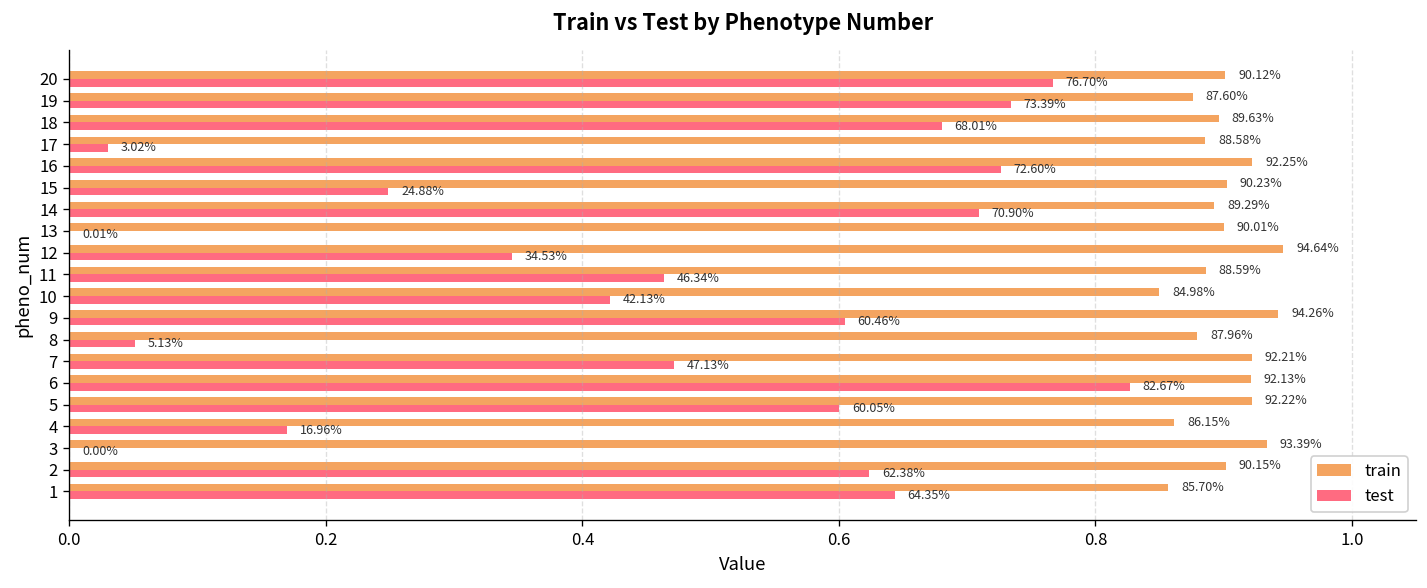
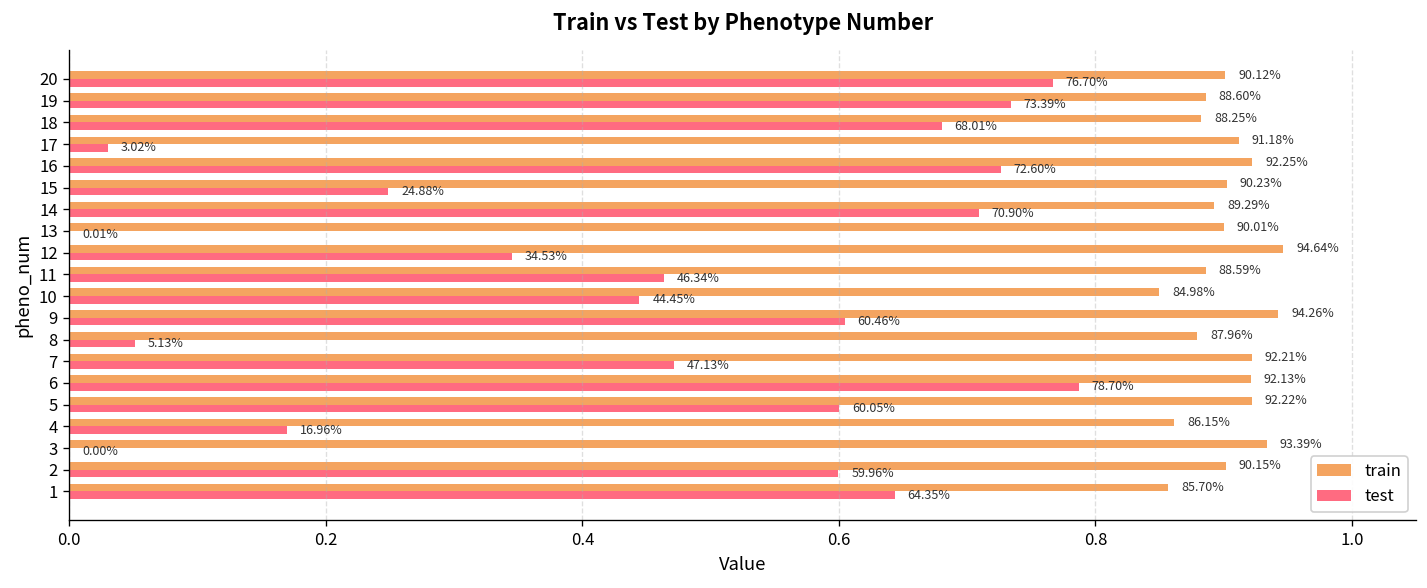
  {
    "train": {
      "20": "90.12%",
-     "19": "87.60%",
-     "18": "89.63%",
-     "17": "88.58%",
+     "19": "88.60%",
+     "18": "88.25%",
+     "17": "91.18%",
      "16": "92.25%",
      "15": "90.23%",
      "14": "89.29%",
      "13": "90.01%",
      "12": "94.64%",
      "11": "88.59%",
      "10": "84.98%",
      "9": "94.26%",
      "8": "87.96%",
      "7": "92.21%",
      "6": "92.13%",
      "5": "92.22%",
      "4": "86.15%",
      "3": "93.39%",
      "2": "90.15%",
      "1": "85.70%"
    },
    "test": {
      "20": "76.70%",
      "19": "73.39%",
      "18": "68.01%",
      "17": "3.02%",
      "16": "72.60%",
      "15": "24.88%",
      "14": "70.90%",
      "13": "0.01%",
      "12": "34.53%",
      "11": "46.34%",
-     "10": "42.13%",
+     "10": "44.45%",
      "9": "60.46%",
      "8": "5.13%",
      "7": "47.13%",
-     "6": "82.67%",
+     "6": "78.70%",
      "5": "60.05%",
      "4": "16.96%",
      "3": "0.00%",
-     "2": "62.38%",
+     "2": "59.96%",
      "1": "64.35%"
    }
  }
